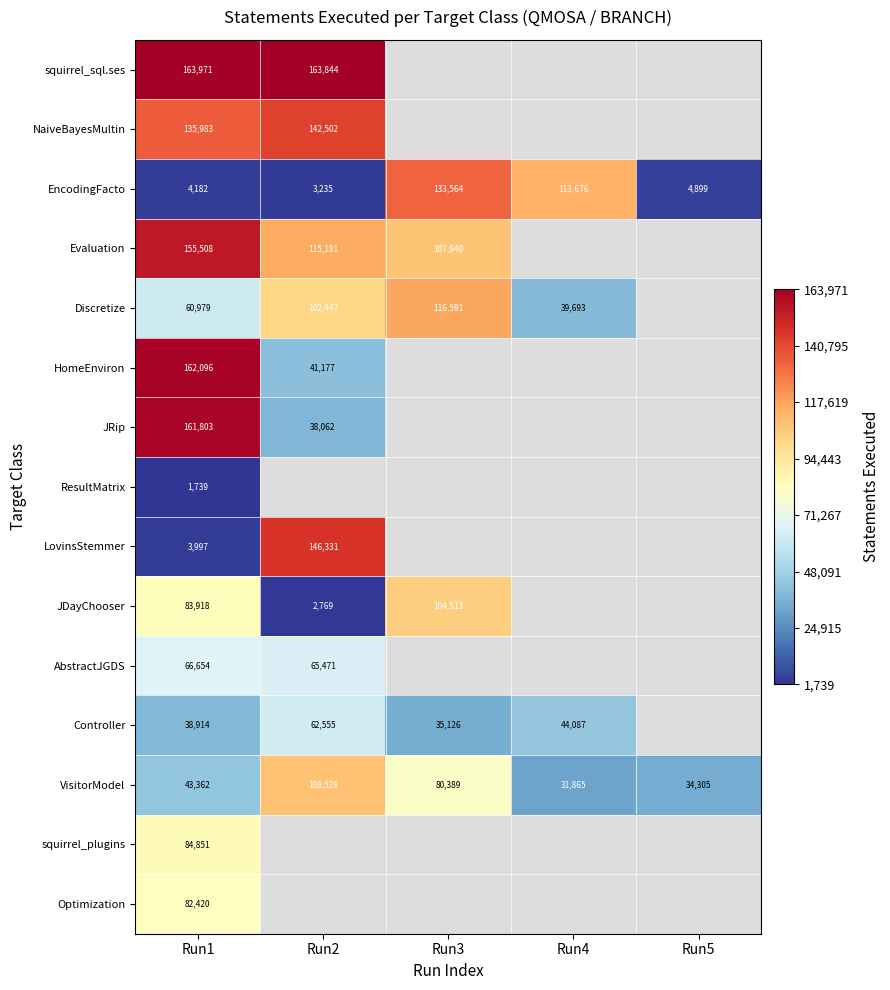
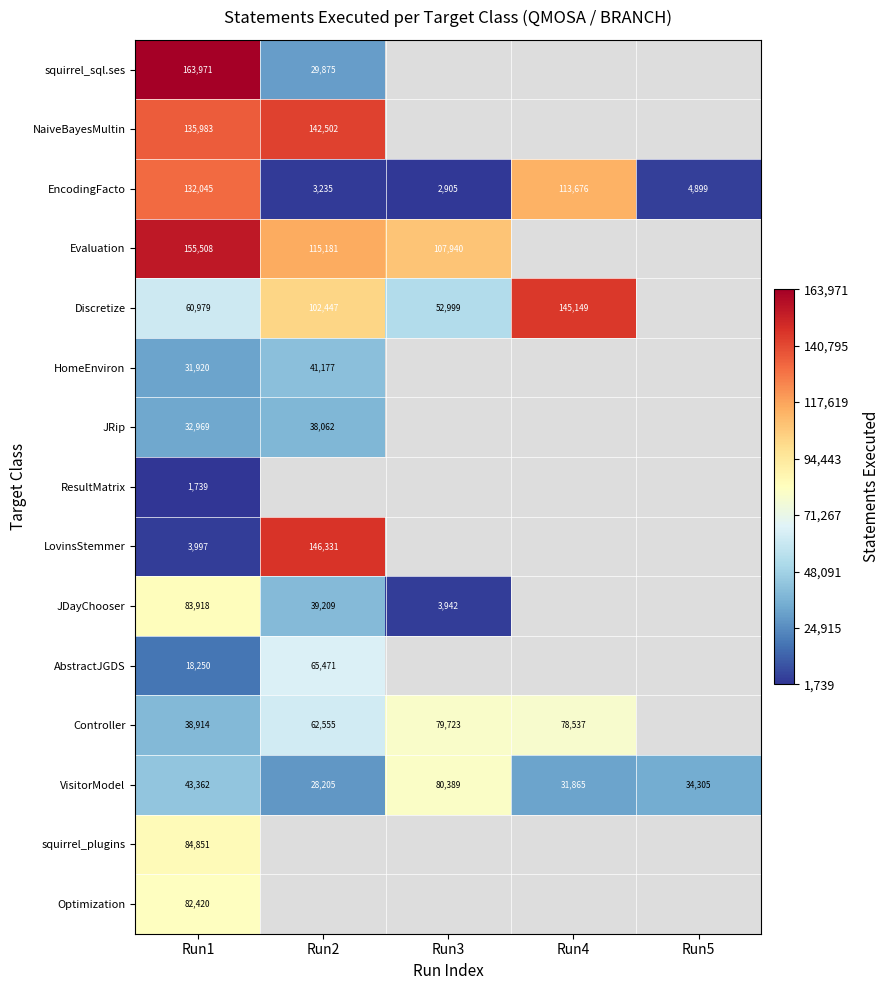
  {
    "squirrel_sql.ses": {
      "Run1": "163,971",
-     "Run2": "163,844"
+     "Run2": "29,875"
    },
    "NaiveBayesMultin": {
      "Run1": "135,983",
      "Run2": "142,502"
    },
    "EncodingFacto": {
-     "Run1": "4,182",
+     "Run1": "132,045",
      "Run2": "3,235",
-     "Run3": "133,564",
+     "Run3": "2,905",
      "Run4": "113,676",
      "Run5": "4,899"
    },
    "Evaluation": {
      "Run1": "155,508",
      "Run2": "115,181",
      "Run3": "107,940"
    },
    "Discretize": {
      "Run1": "60,979",
      "Run2": "102,447",
-     "Run3": "116,591",
-     "Run4": "39,693"
+     "Run3": "52,999",
+     "Run4": "145,149"
    },
    "HomeEnviron": {
-     "Run1": "162,096",
+     "Run1": "31,920",
      "Run2": "41,177"
    },
    "JRip": {
-     "Run1": "161,803",
+     "Run1": "32,969",
      "Run2": "38,062"
    },
    "ResultMatrix": {
      "Run1": "1,739"
    },
    "LovinsStemmer": {
      "Run1": "3,997",
      "Run2": "146,331"
    },
    "JDayChooser": {
      "Run1": "83,918",
-     "Run2": "2,769",
-     "Run3": "104,513"
+     "Run2": "39,209",
+     "Run3": "3,942"
    },
    "AbstractJGDS": {
-     "Run1": "66,654",
+     "Run1": "18,250",
      "Run2": "65,471"
    },
    "Controller": {
      "Run1": "38,914",
      "Run2": "62,555",
-     "Run3": "35,126",
-     "Run4": "44,087"
+     "Run3": "79,723",
+     "Run4": "78,537"
    },
    "VisitorModel": {
      "Run1": "43,362",
-     "Run2": "108,528",
+     "Run2": "28,205",
      "Run3": "80,389",
      "Run4": "31,865",
      "Run5": "34,305"
    },
    "squirrel_plugins": {
      "Run1": "84,851"
    },
    "Optimization": {
      "Run1": "82,420"
    }
  }
